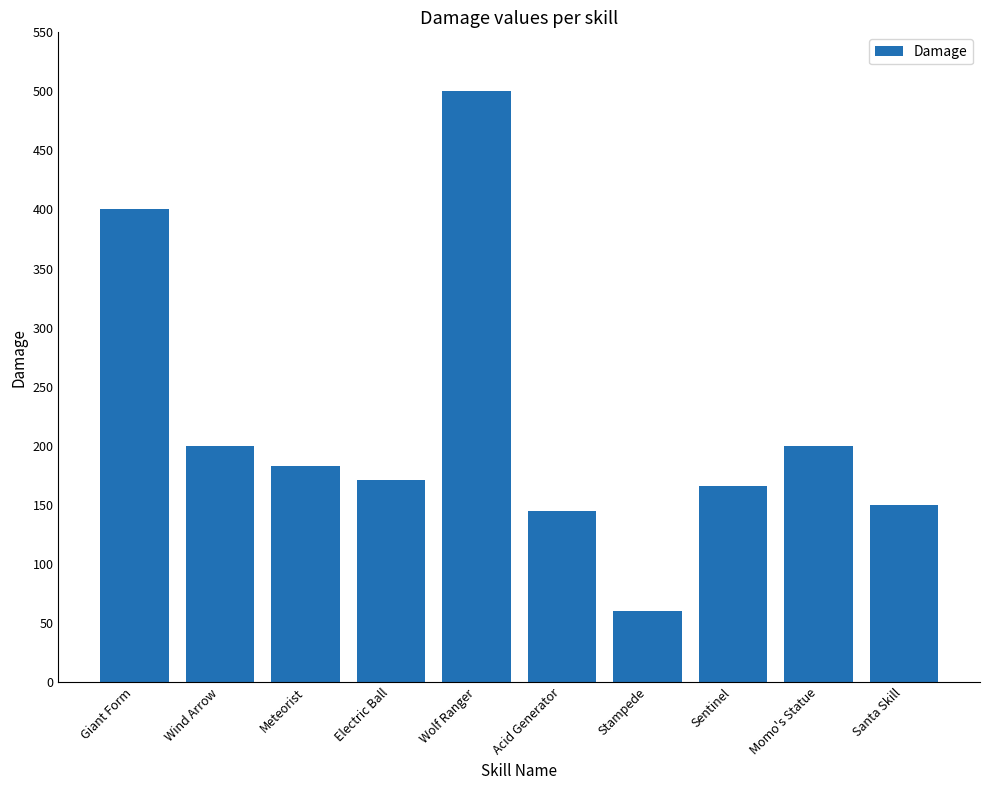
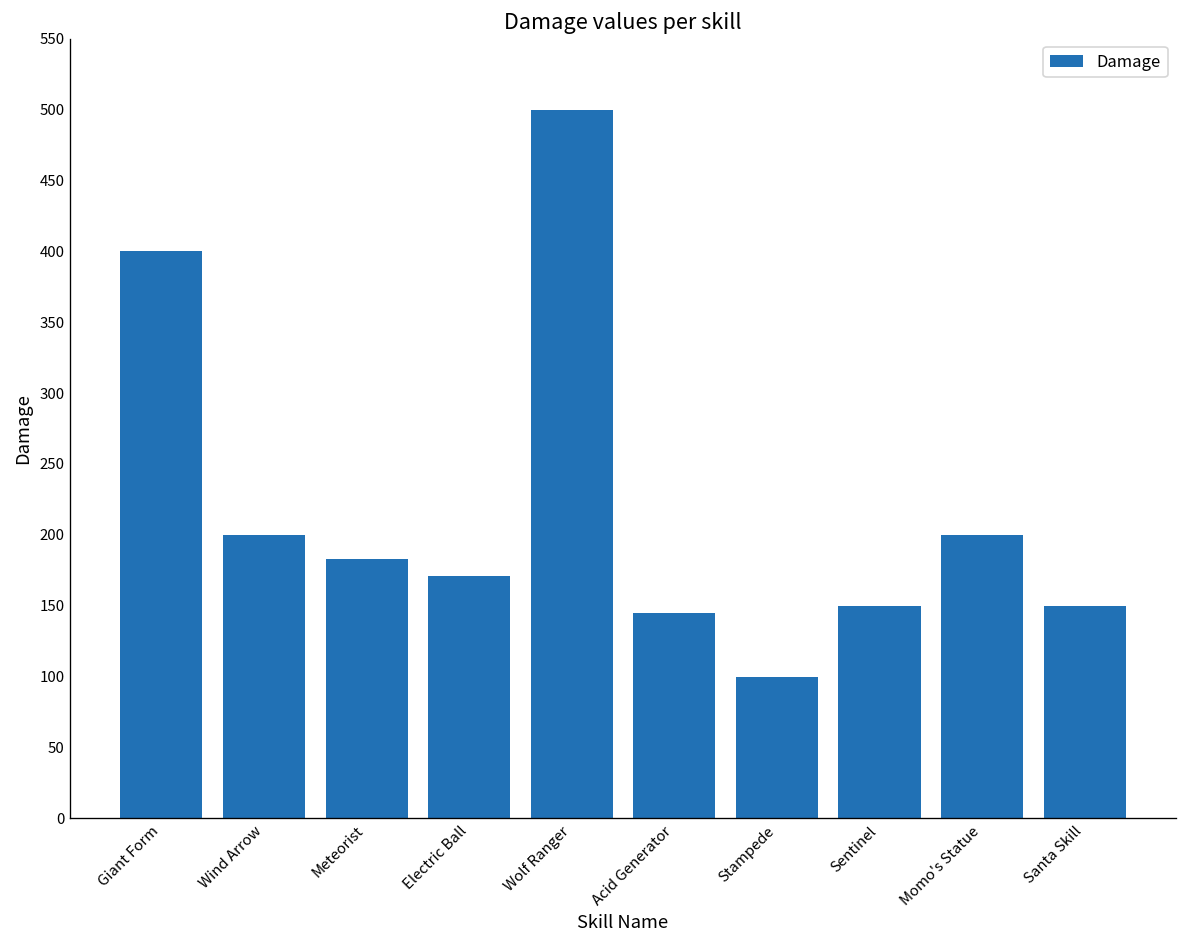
  {
    "Giant Form": 400,
    "Wind Arrow": 200,
    "Meteorist": 183,
    "Electric Ball": 171,
    "Wolf Ranger": 500,
    "Acid Generator": 145,
-   "Stampede": 60,
-   "Sentinel": 166,
+   "Stampede": 100,
+   "Sentinel": 150,
    "Momo's Statue": 200,
    "Santa Skill": 150
  }
